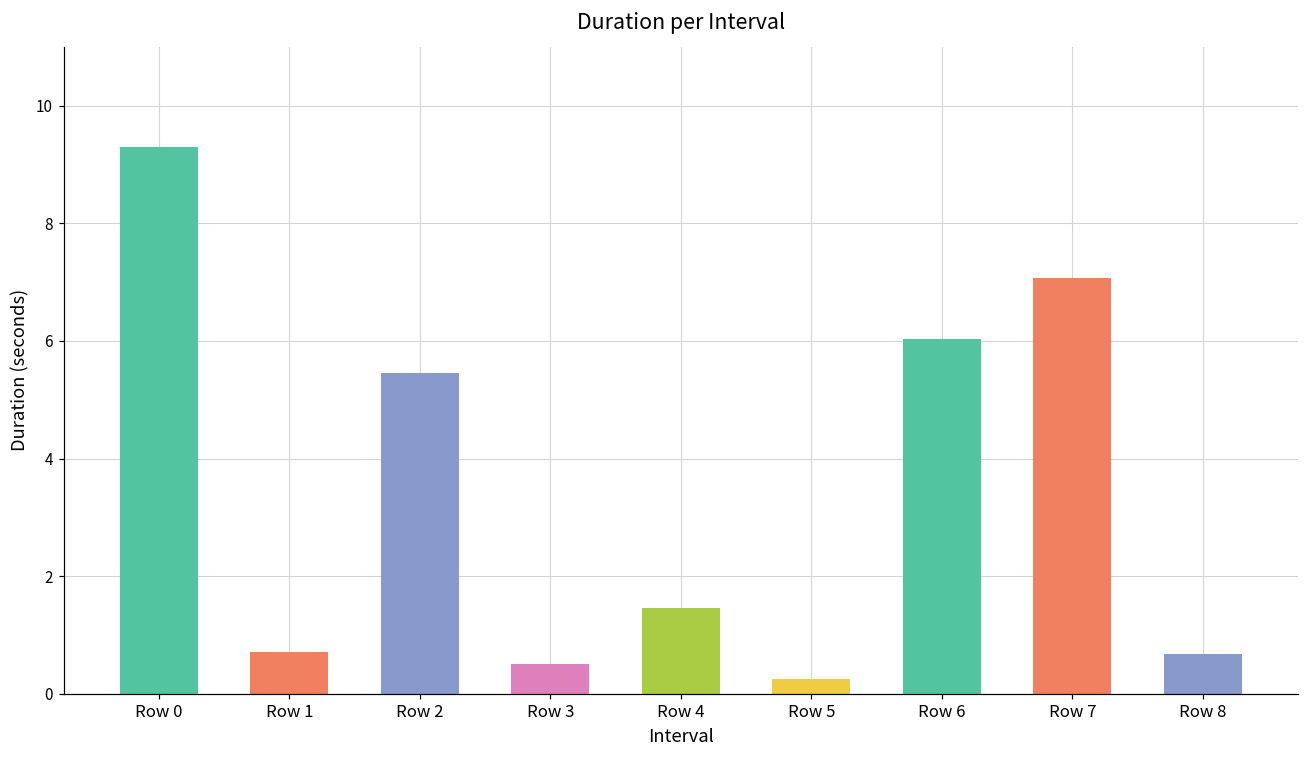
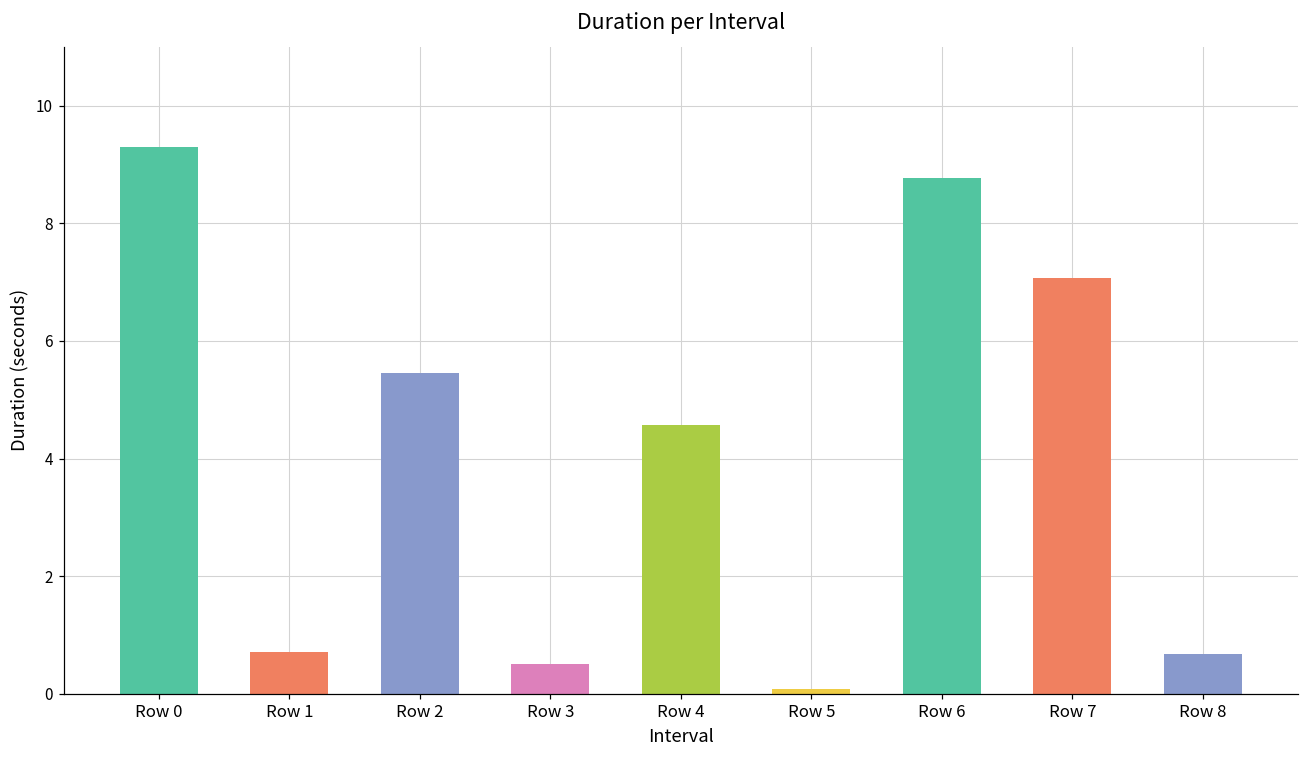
  {
    "Row 0": 9.3,
    "Row 1": 0.7,
    "Row 2": 5.5,
    "Row 3": 0.5,
-   "Row 4": 1.5,
-   "Row 5": 0.3,
-   "Row 6": 6.0,
+   "Row 4": 4.6,
+   "Row 5": 0.1,
+   "Row 6": 8.8,
    "Row 7": 7.1,
    "Row 8": 0.7
  }
